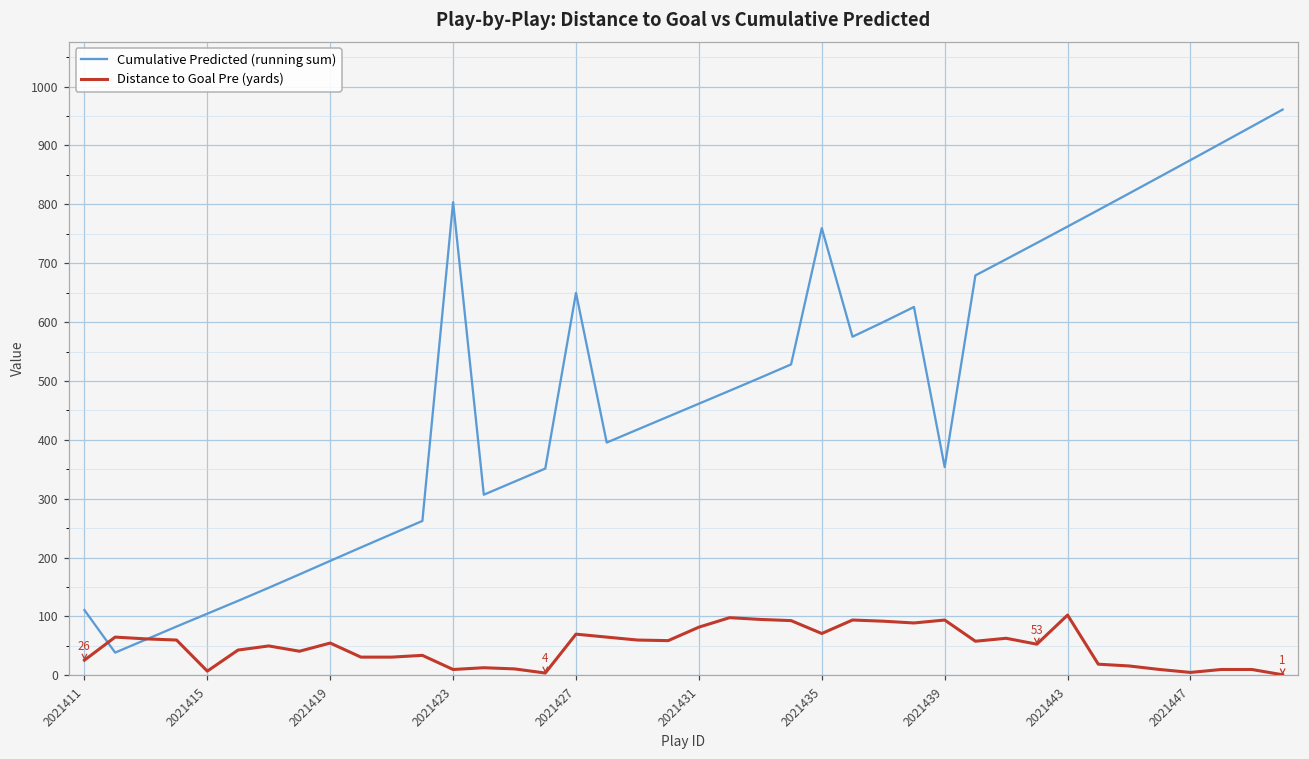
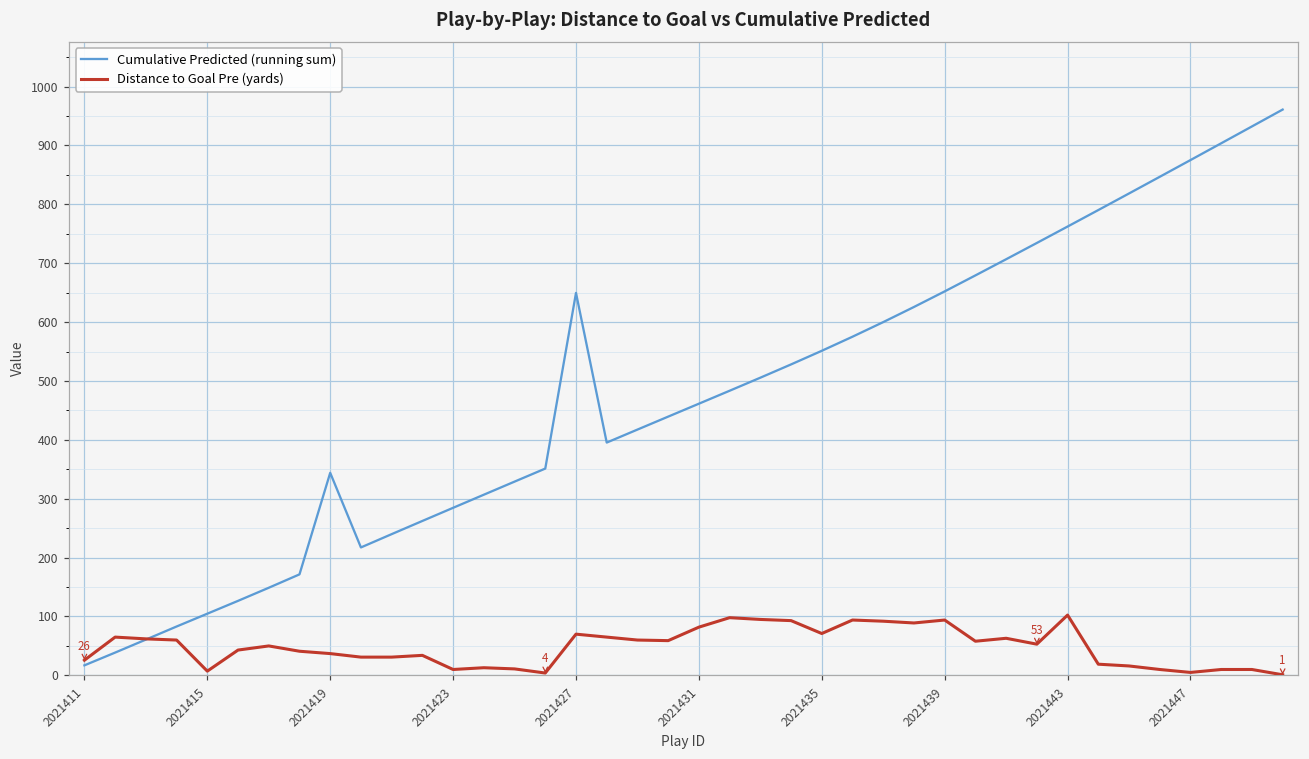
  {
    "Cumulative Predicted (running sum)": {
-     "2021411": 110,
+     "2021411": 20,
      "2021415": 100,
-     "2021419": 190,
-     "2021423": 800,
+     "2021419": 340,
+     "2021423": 280,
      "2021427": 650,
      "2021431": 460,
-     "2021435": 760,
-     "2021439": 350,
+     "2021435": 550,
+     "2021439": 650,
      "2021443": 760,
      "2021447": 880
    },
    "Distance to Goal Pre (yards)": {
      "2021415": 10,
-     "2021419": 50,
+     "2021419": 40,
      "2021423": 10,
      "2021427": 70,
      "2021431": 80,
      "2021435": 70,
      "2021439": 90,
      "2021443": 100,
      "2021447": 10
    }
  }
